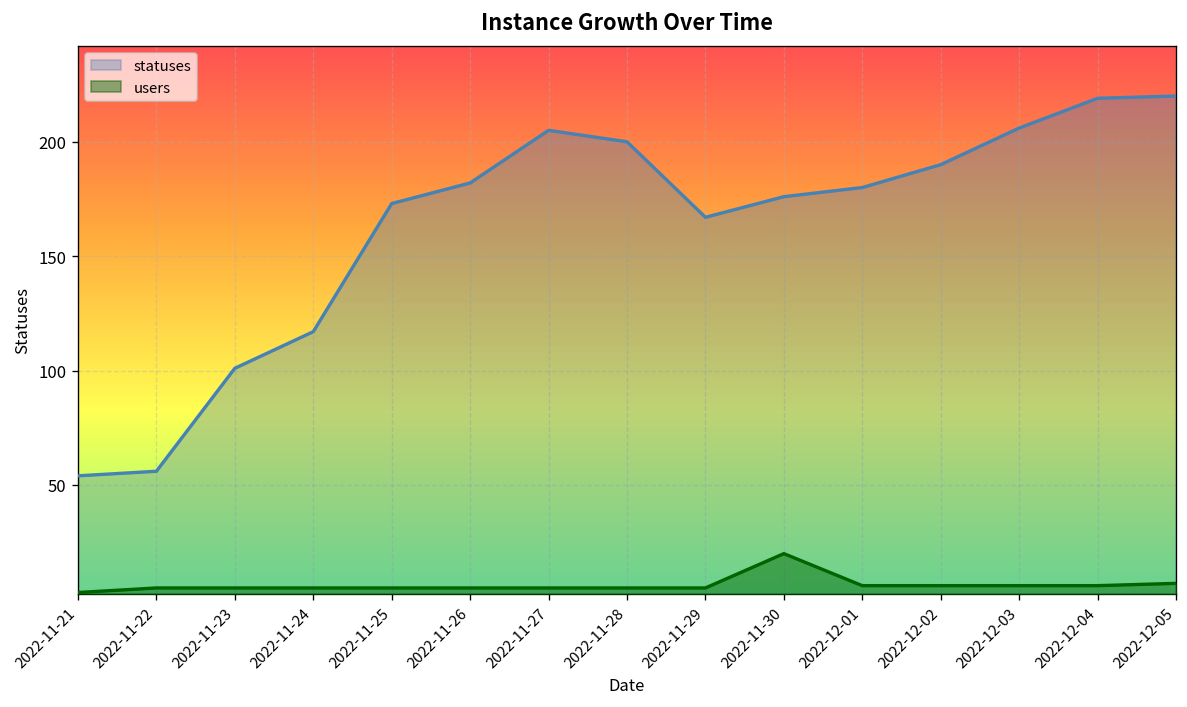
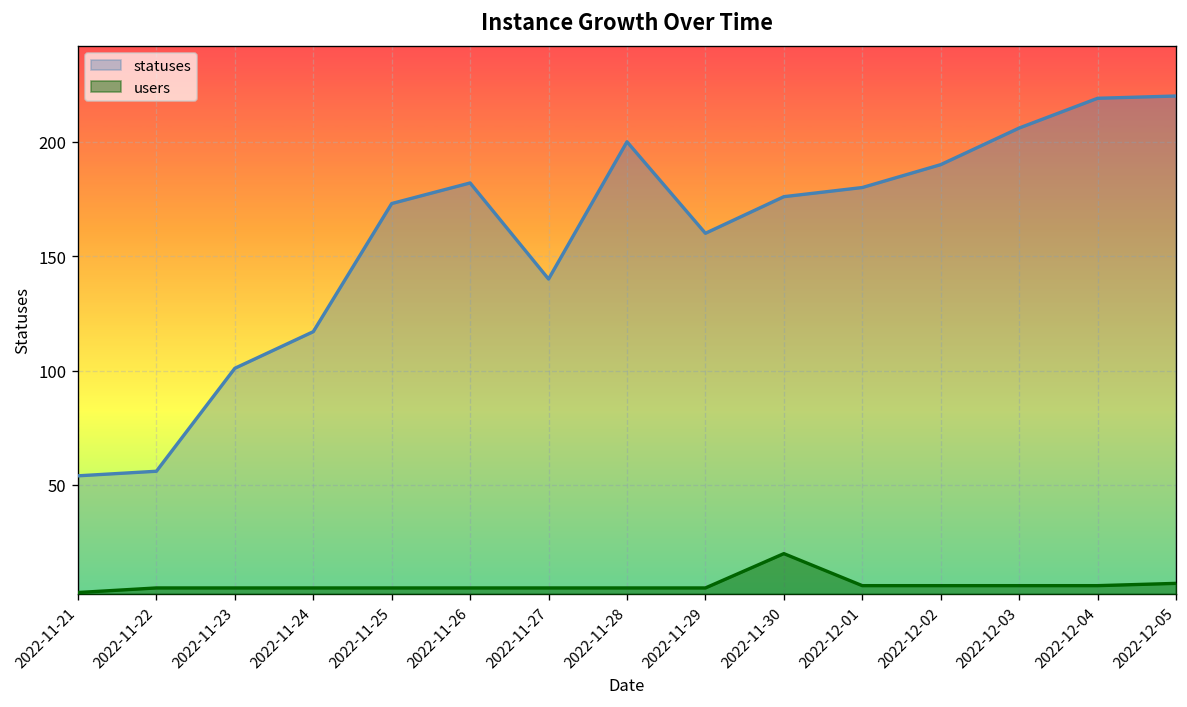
  {
    "statuses": {
      "2022-11-21": 54,
      "2022-11-22": 56,
      "2022-11-23": 101,
      "2022-11-24": 117,
      "2022-11-25": 173,
      "2022-11-26": 182,
-     "2022-11-27": 205,
+     "2022-11-27": 140,
      "2022-11-28": 200,
-     "2022-11-29": 167,
+     "2022-11-29": 160,
      "2022-11-30": 176,
      "2022-12-01": 180,
      "2022-12-02": 190,
      "2022-12-03": 206,
      "2022-12-04": 219,
      "2022-12-05": 220
    },
    "users": {
      "2022-11-21": 3,
      "2022-11-22": 5,
      "2022-11-23": 5,
      "2022-11-24": 5,
      "2022-11-25": 5,
      "2022-11-26": 5,
      "2022-11-27": 5,
      "2022-11-28": 5,
      "2022-11-29": 5,
      "2022-11-30": 20,
      "2022-12-01": 6,
      "2022-12-02": 6,
      "2022-12-03": 6,
      "2022-12-04": 6,
      "2022-12-05": 7
    }
  }
